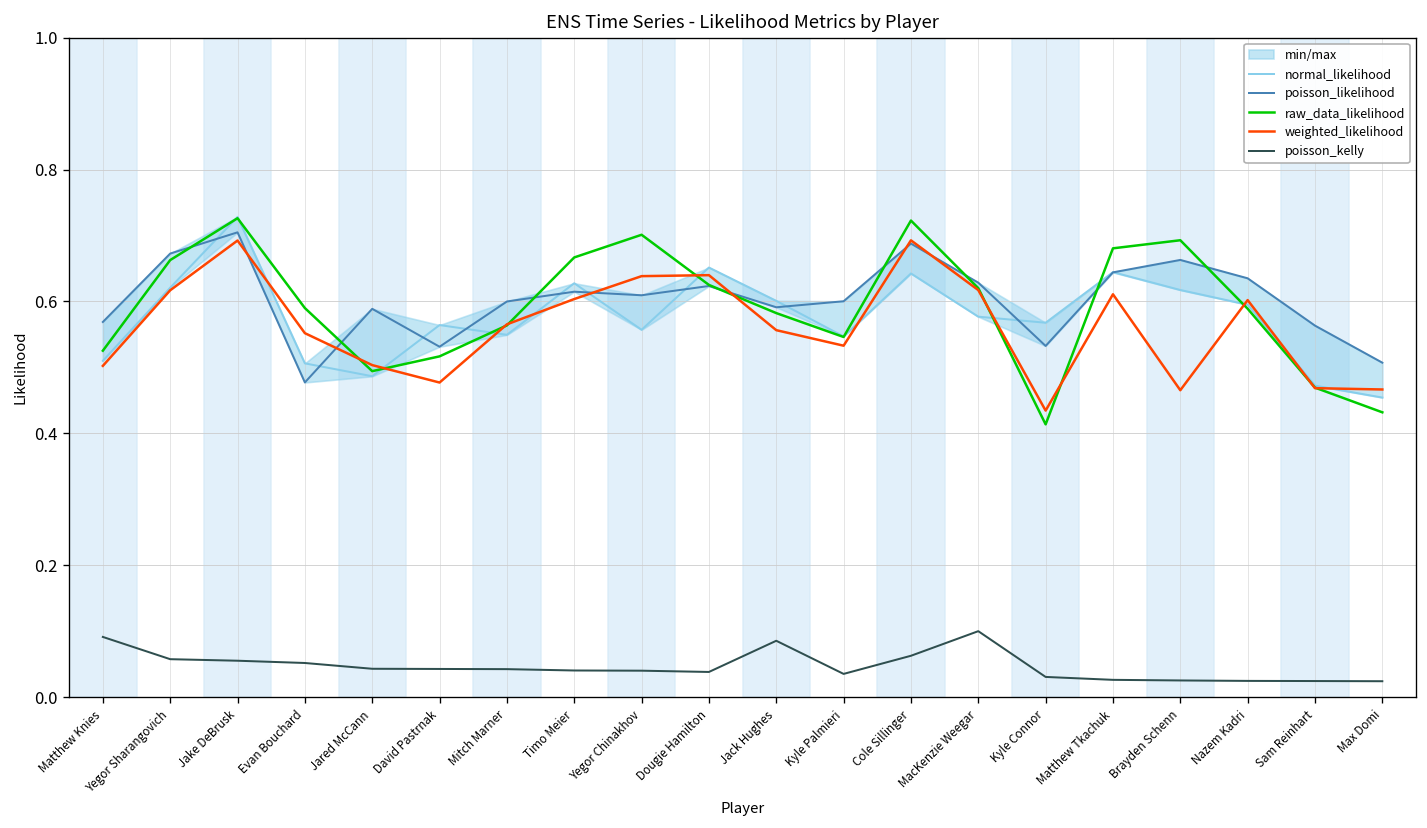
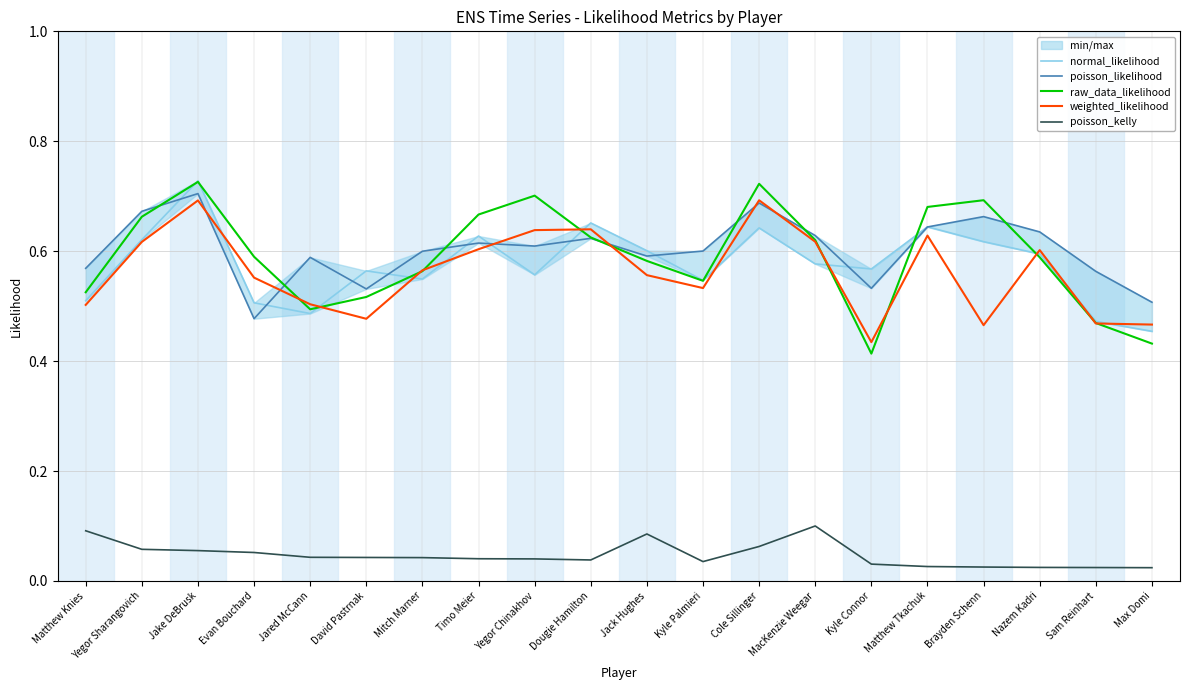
  {
    "poisson_likelihood": {
      "Jake DeBrusk": 0.70,
      "Evan Bouchard": 0.48,
      "David Pastrnak": 0.53,
      "Timo Meier": 0.61,
      "Jack Hughes": 0.59,
      "Kyle Connor": 0.53
    },
    "raw_data_likelihood": {
      "Matthew Knies": 0.53,
      "Yegor Sharangovich": 0.66,
      "Evan Bouchard": 0.59,
      "Jared McCann": 0.49,
      "David Pastrnak": 0.52,
      "Timo Meier": 0.67,
      "Yegor Chinakhov": 0.70,
      "Jack Hughes": 0.58,
      "Cole Sillinger": 0.72,
      "Kyle Connor": 0.41,
      "Matthew Tkachuk": 0.68,
      "Brayden Schenn": 0.69,
      "Nazem Kadri": 0.59,
      "Max Domi": 0.43
    },
    "weighted_likelihood": {
      "Matthew Knies": 0.50,
      "Jake DeBrusk": 0.69,
      "Evan Bouchard": 0.55,
      "Jared McCann": 0.50,
      "David Pastrnak": 0.48,
      "Timo Meier": 0.60,
      "Yegor Chinakhov": 0.64,
      "Dougie Hamilton": 0.64,
      "Jack Hughes": 0.56,
      "Kyle Palmieri": 0.53,
      "Cole Sillinger": 0.69,
      "Kyle Connor": 0.43,
-     "Matthew Tkachuk": 0.61,
+     "Matthew Tkachuk": 0.63,
      "Brayden Schenn": 0.47,
      "Nazem Kadri": 0.60,
      "Max Domi": 0.47
    },
    "poisson_kelly": {
      "Matthew Knies": 0.09,
      "Yegor Sharangovich": 0.06,
      "Jake DeBrusk": 0.06,
      "Evan Bouchard": 0.05,
      "Jared McCann": 0.04,
      "David Pastrnak": 0.04,
      "Mitch Marner": 0.04,
      "Timo Meier": 0.04,
      "Yegor Chinakhov": 0.04,
      "Dougie Hamilton": 0.04,
      "Jack Hughes": 0.09,
      "Kyle Palmieri": 0.04,
      "Cole Sillinger": 0.06,
      "MacKenzie Weegar": 0.10,
      "Kyle Connor": 0.03,
      "Matthew Tkachuk": 0.03,
      "Brayden Schenn": 0.03,
      "Nazem Kadri": 0.02,
      "Sam Reinhart": 0.02,
      "Max Domi": 0.02
    }
  }
